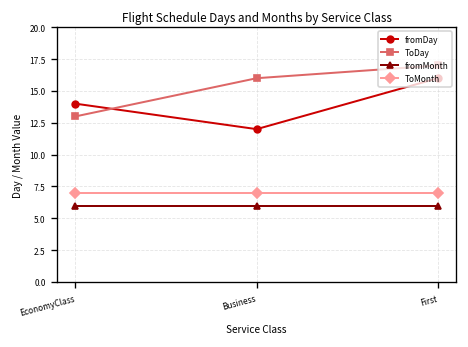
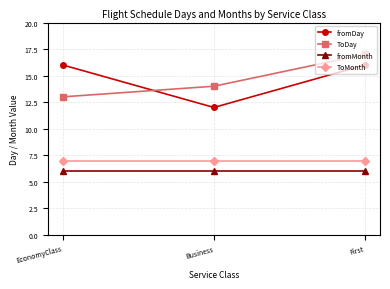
  {
    "fromDay": {
-     "EconomyClass": 14,
+     "EconomyClass": 16,
      "Business": 12
    },
    "ToDay": {
      "EconomyClass": 13,
-     "Business": 16
+     "Business": 14
    },
    "fromMonth": {
      "EconomyClass": 6,
      "Business": 6,
      "First": 6
    },
    "ToMonth": {
      "EconomyClass": 7,
      "Business": 7,
      "First": 7
    }
  }
